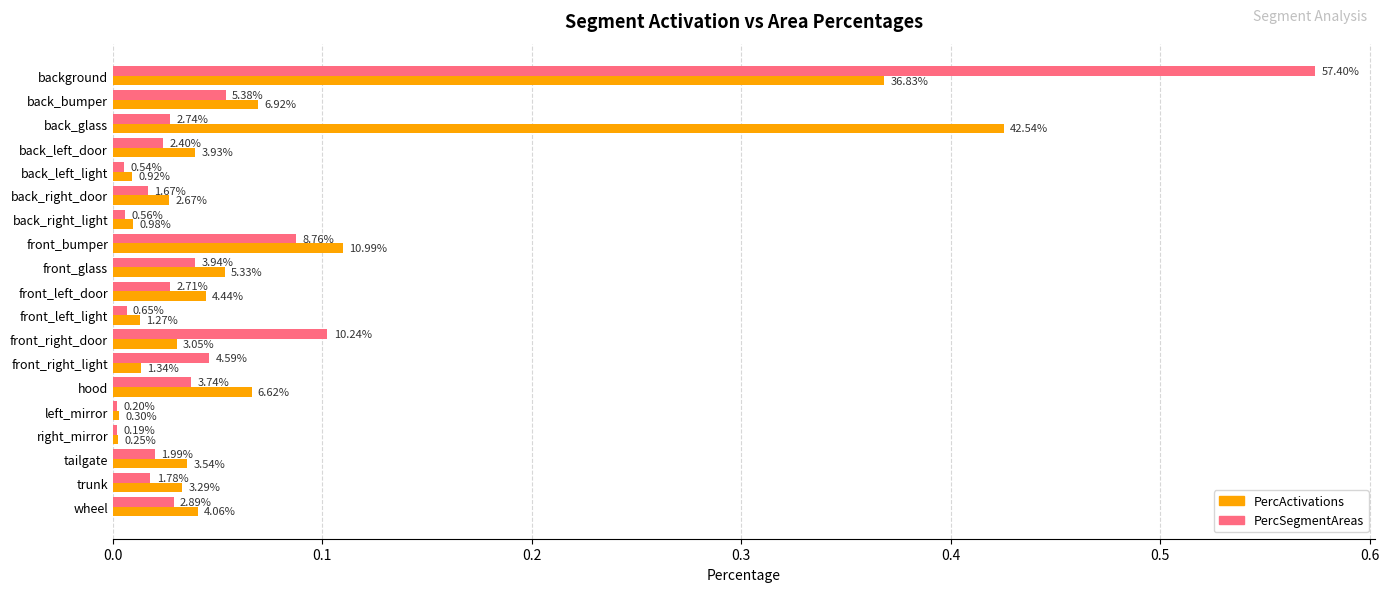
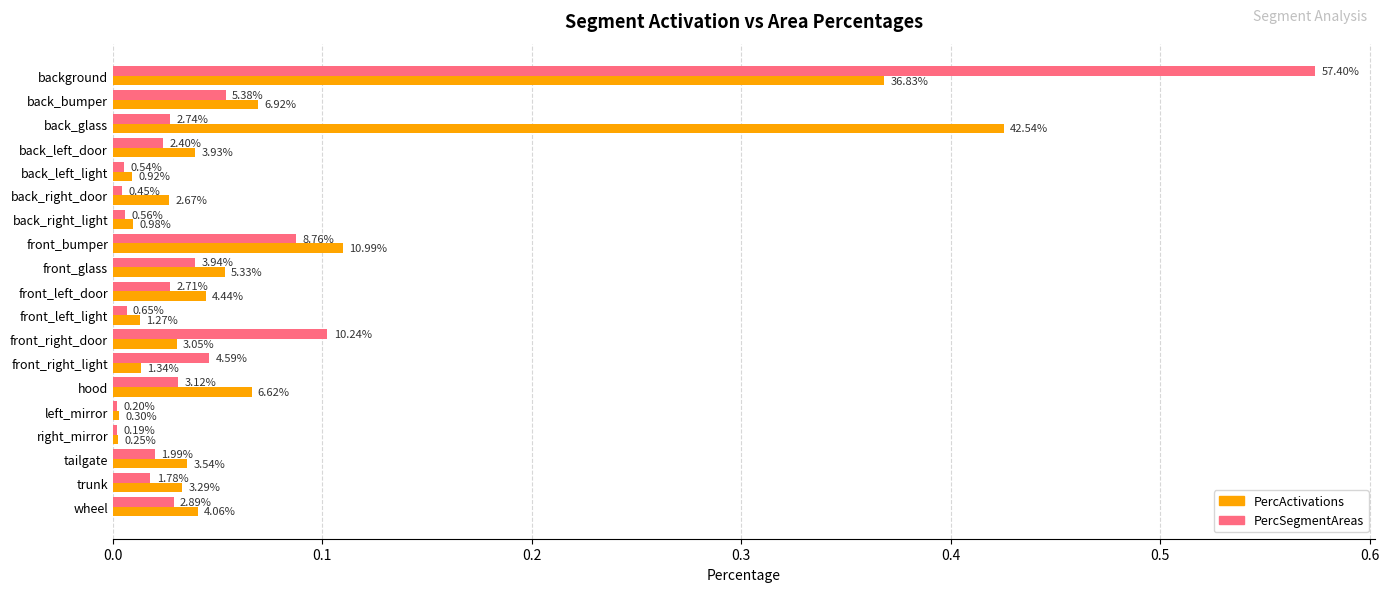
  {
    "PercActivations": {
      "background": "36.83%",
      "back_bumper": "6.92%",
      "back_glass": "42.54%",
      "back_left_door": "3.93%",
      "back_left_light": "0.92%",
      "back_right_door": "2.67%",
      "back_right_light": "0.98%",
      "front_bumper": "10.99%",
      "front_glass": "5.33%",
      "front_left_door": "4.44%",
      "front_left_light": "1.27%",
      "front_right_door": "3.05%",
      "front_right_light": "1.34%",
      "hood": "6.62%",
      "left_mirror": "0.30%",
      "right_mirror": "0.25%",
      "tailgate": "3.54%",
      "trunk": "3.29%",
      "wheel": "4.06%"
    },
    "PercSegmentAreas": {
      "background": "57.40%",
      "back_bumper": "5.38%",
      "back_glass": "2.74%",
      "back_left_door": "2.40%",
      "back_left_light": "0.54%",
-     "back_right_door": "1.67%",
+     "back_right_door": "0.45%",
      "back_right_light": "0.56%",
      "front_bumper": "8.76%",
      "front_glass": "3.94%",
      "front_left_door": "2.71%",
      "front_left_light": "0.65%",
      "front_right_door": "10.24%",
      "front_right_light": "4.59%",
-     "hood": "3.74%",
+     "hood": "3.12%",
      "left_mirror": "0.20%",
      "right_mirror": "0.19%",
      "tailgate": "1.99%",
      "trunk": "1.78%",
      "wheel": "2.89%"
    }
  }
